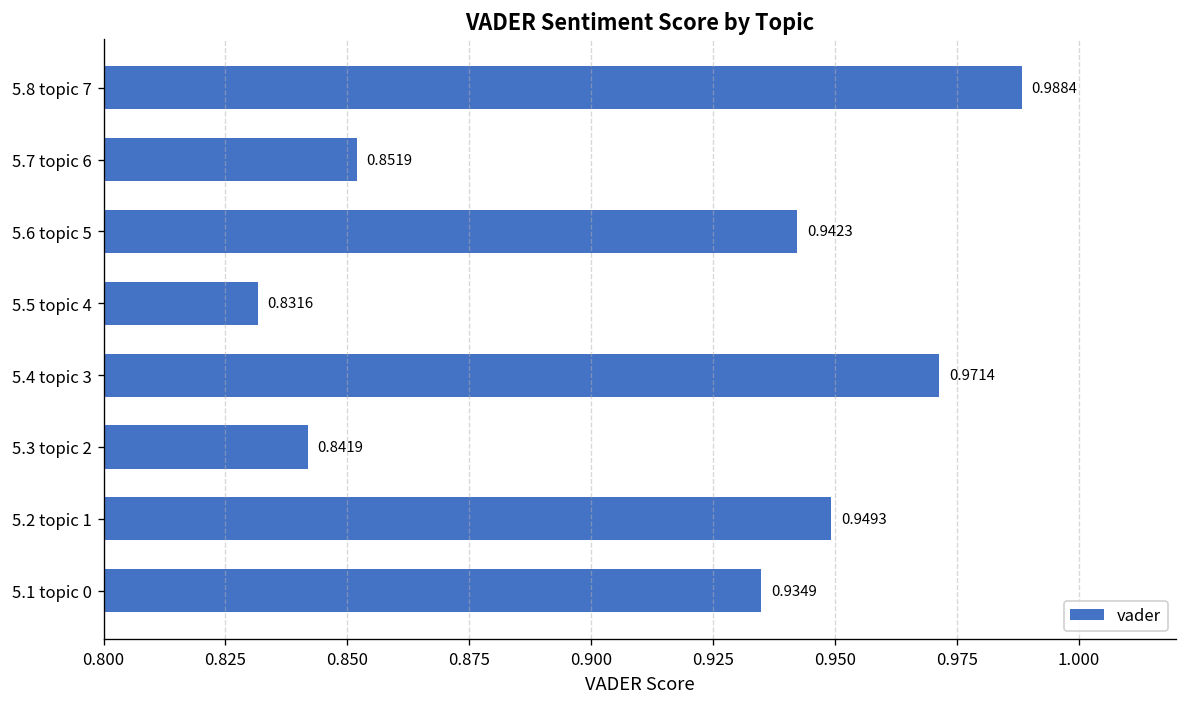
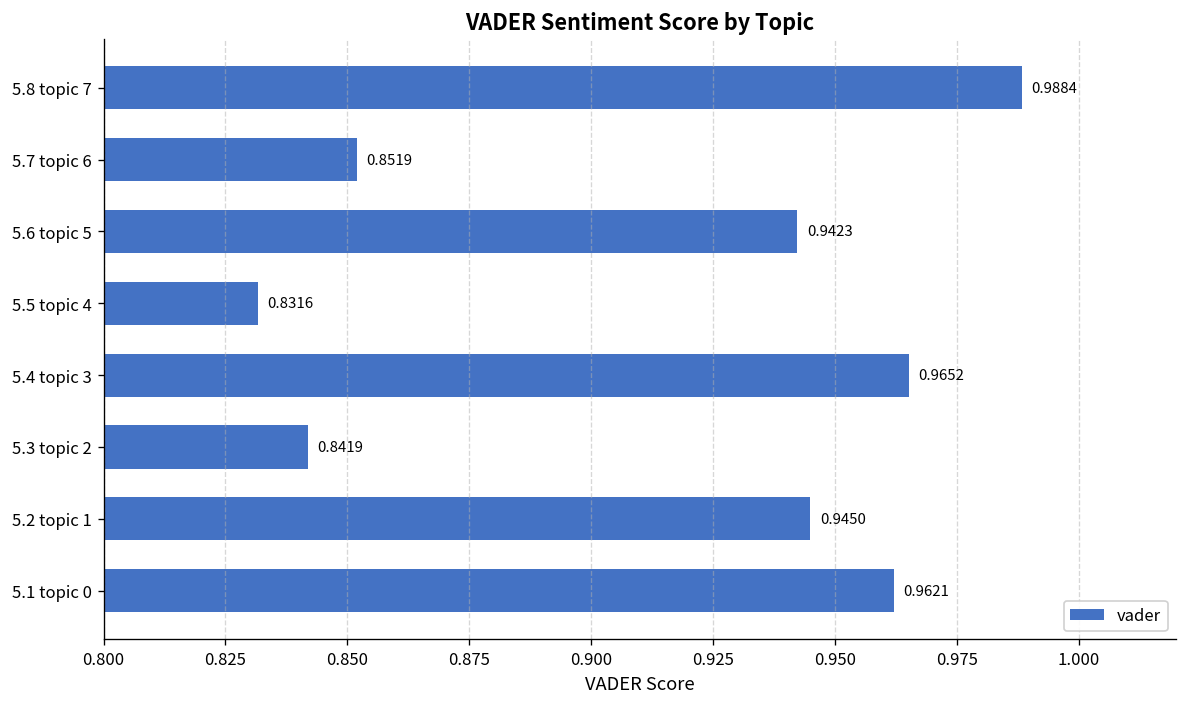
  {
    "5.8 topic 7": 0.9884,
    "5.7 topic 6": 0.8519,
    "5.6 topic 5": 0.9423,
    "5.5 topic 4": 0.8316,
-   "5.4 topic 3": 0.9714,
+   "5.4 topic 3": 0.9652,
    "5.3 topic 2": 0.8419,
-   "5.2 topic 1": 0.9493,
-   "5.1 topic 0": 0.9349
+   "5.2 topic 1": 0.9450,
+   "5.1 topic 0": 0.9621
  }
